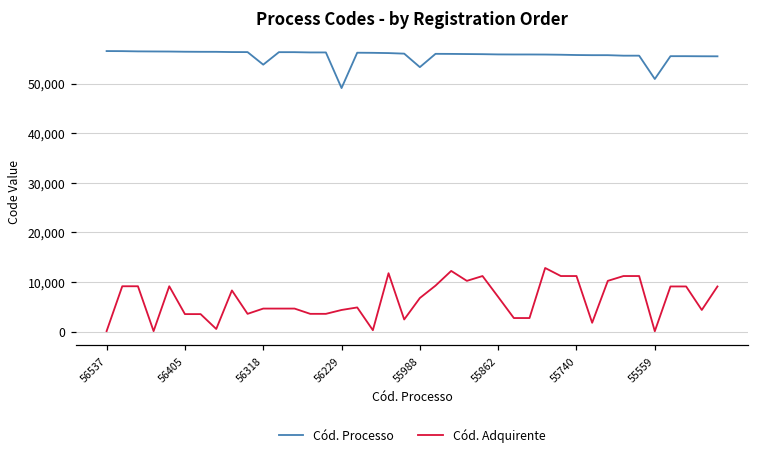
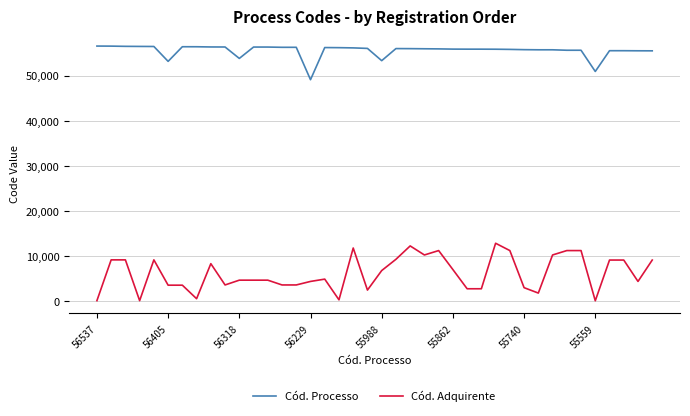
  {
    "Cód. Processo": {
      "56537": "57,000",
-     "56405": "56,000",
+     "56405": "53,000",
      "56318": "54,000",
      "56229": "49,000",
      "55988": "53,000",
      "55862": "56,000",
      "55740": "56,000",
      "55559": "51,000"
    },
    "Cód. Adquirente": {
      "56537": "0",
      "56405": "4,000",
      "56318": "5,000",
      "56229": "4,000",
      "55988": "7,000",
      "55862": "7,000",
-     "55740": "11,000",
+     "55740": "3,000",
      "55559": "0"
    }
  }
